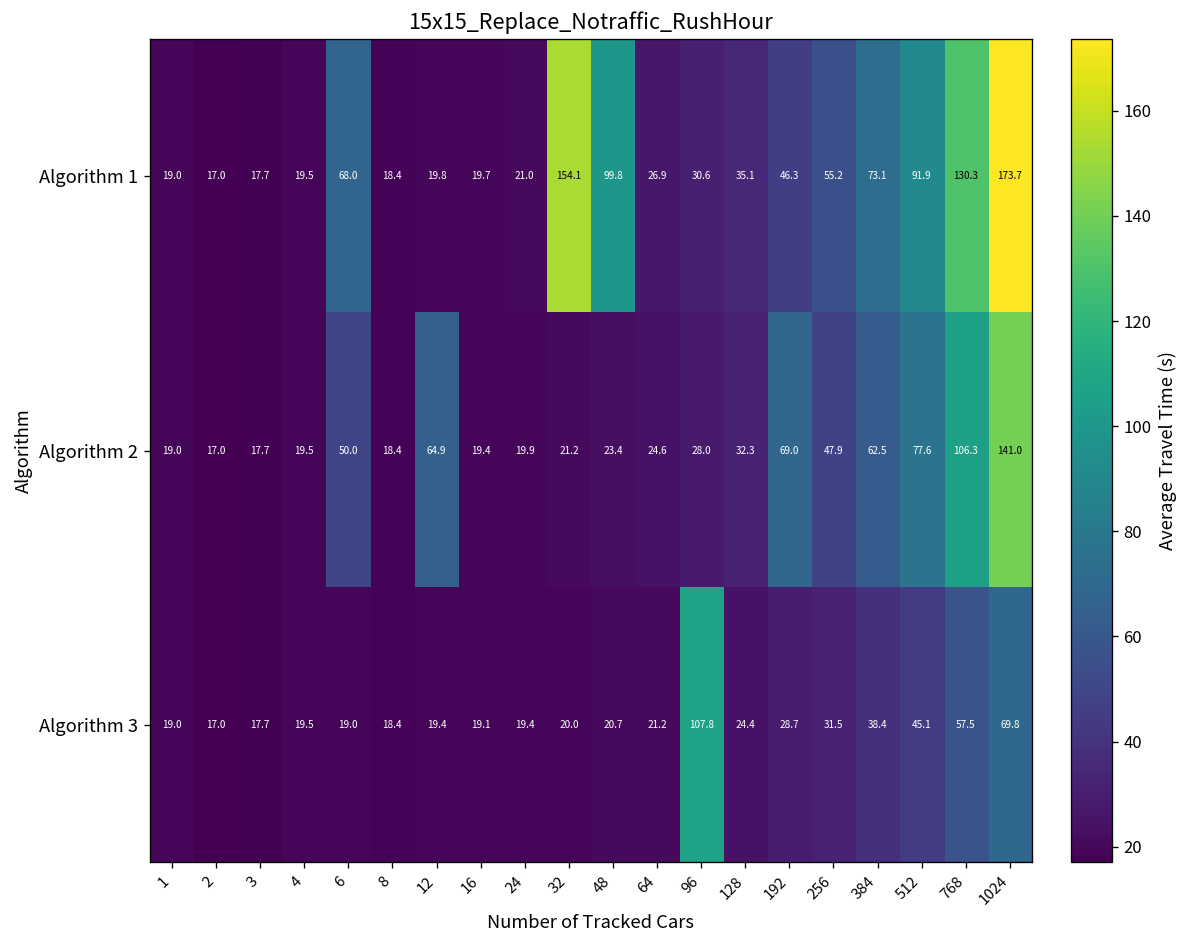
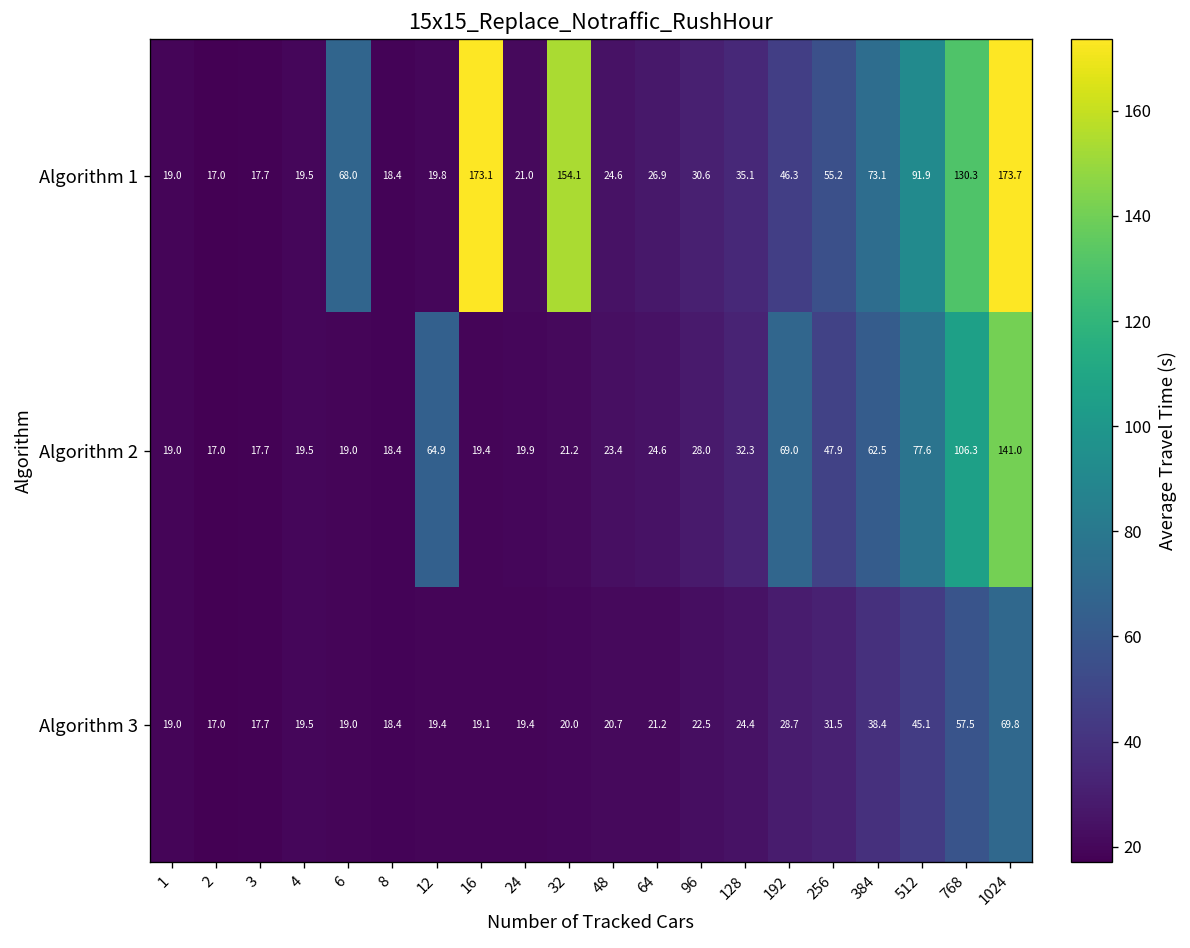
  {
    "Algorithm 1": {
      "1": 19.0,
      "2": 17.0,
      "3": 17.7,
      "4": 19.5,
      "6": 68.0,
      "8": 18.4,
      "12": 19.8,
-     "16": 19.7,
+     "16": 173.1,
      "24": 21.0,
      "32": 154.1,
-     "48": 99.8,
+     "48": 24.6,
      "64": 26.9,
      "96": 30.6,
      "128": 35.1,
      "192": 46.3,
      "256": 55.2,
      "384": 73.1,
      "512": 91.9,
      "768": 130.3,
      "1024": 173.7
    },
    "Algorithm 2": {
      "1": 19.0,
      "2": 17.0,
      "3": 17.7,
      "4": 19.5,
-     "6": 50.0,
+     "6": 19.0,
      "8": 18.4,
      "12": 64.9,
      "16": 19.4,
      "24": 19.9,
      "32": 21.2,
      "48": 23.4,
      "64": 24.6,
      "96": 28.0,
      "128": 32.3,
      "192": 69.0,
      "256": 47.9,
      "384": 62.5,
      "512": 77.6,
      "768": 106.3,
      "1024": 141.0
    },
    "Algorithm 3": {
      "1": 19.0,
      "2": 17.0,
      "3": 17.7,
      "4": 19.5,
      "6": 19.0,
      "8": 18.4,
      "12": 19.4,
      "16": 19.1,
      "24": 19.4,
      "32": 20.0,
      "48": 20.7,
      "64": 21.2,
-     "96": 107.8,
+     "96": 22.5,
      "128": 24.4,
      "192": 28.7,
      "256": 31.5,
      "384": 38.4,
      "512": 45.1,
      "768": 57.5,
      "1024": 69.8
    }
  }
